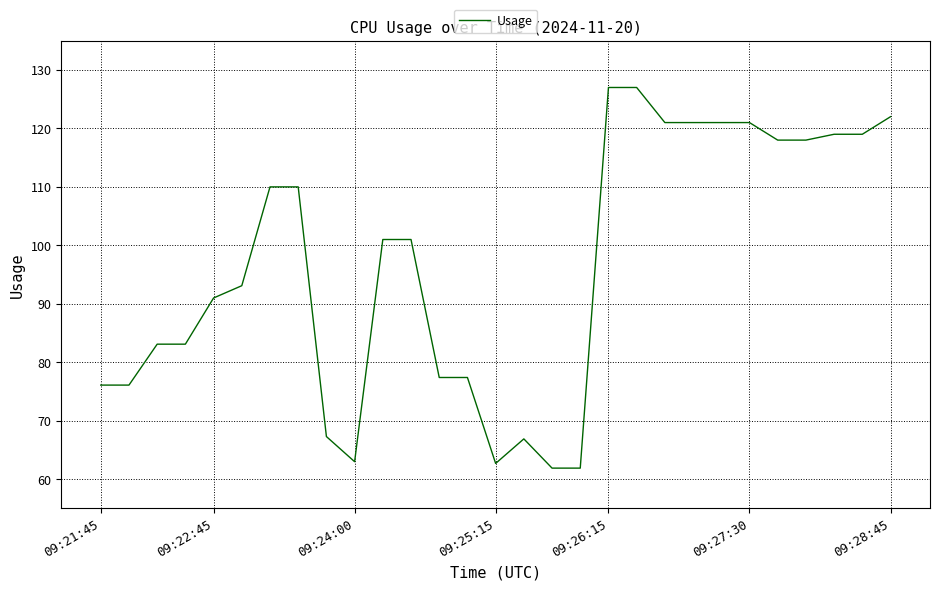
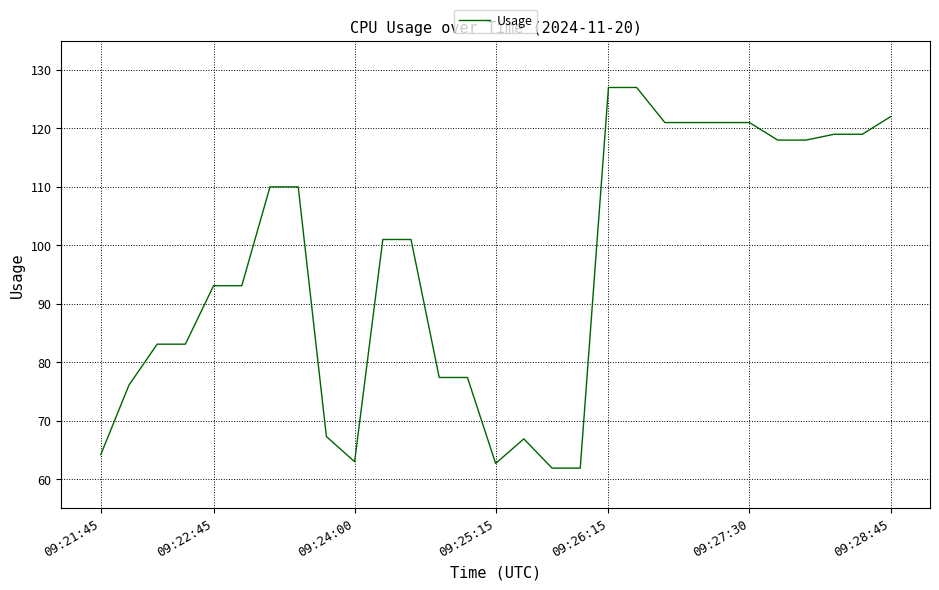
  {
-   "09:21:45": 76,
-   "09:22:45": 91,
+   "09:21:45": 64,
+   "09:22:45": 93,
    "09:24:00": 63,
    "09:25:15": 63,
    "09:26:15": 127,
    "09:27:30": 121,
    "09:28:45": 122
  }
